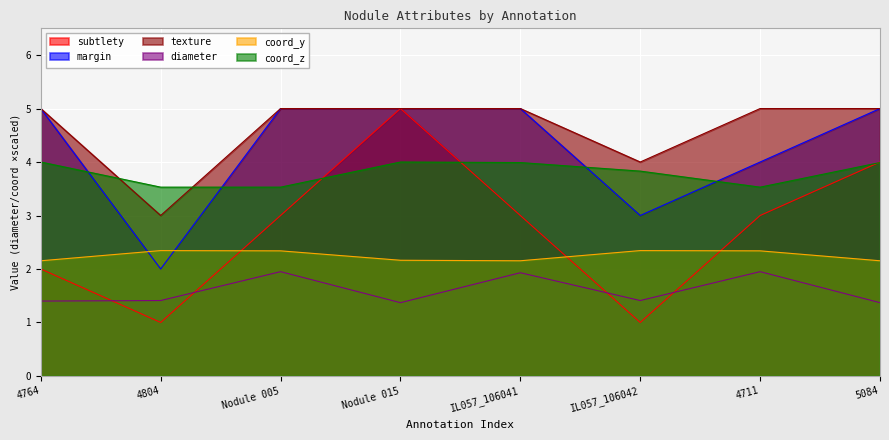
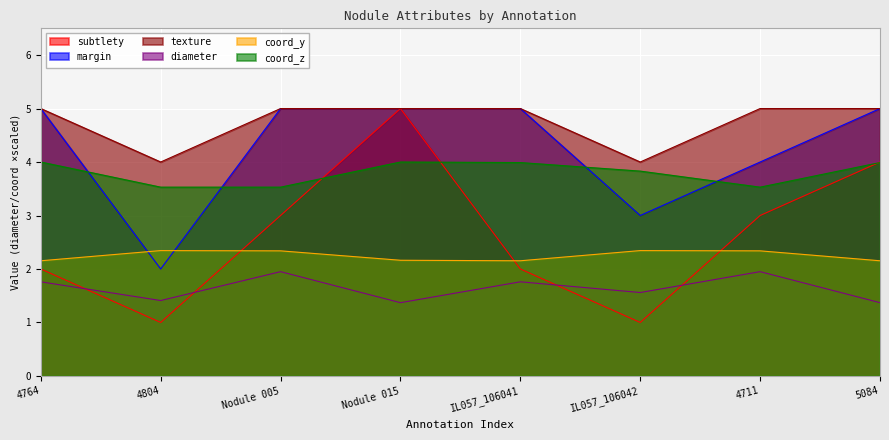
  {
    "subtlety": {
      "4764": 2,
      "4804": 1,
      "Nodule 005": 3,
-     "IL057_106041": 3,
+     "IL057_106041": 2,
      "IL057_106042": 1,
      "4711": 3
    },
    "margin": {
      "4804": 2.0,
      "IL057_106042": 3.0,
      "4711": 4.0
    },
    "texture": {
-     "4804": 3,
+     "4804": 4,
      "IL057_106042": 4,
      "4711": 5
    },
    "diameter": {
-     "4764": 1.4,
+     "4764": 1.8,
      "4804": 1.4,
      "Nodule 005": 2.0,
      "Nodule 015": 1.4,
-     "IL057_106041": 1.9,
-     "IL057_106042": 1.4,
+     "IL057_106041": 1.8,
+     "IL057_106042": 1.6,
      "4711": 2.0,
      "5084": 1.4
    },
    "coord_y": {
      "4764": 2.2,
      "4804": 2.3,
      "Nodule 005": 2.3,
      "Nodule 015": 2.2,
      "IL057_106041": 2.2,
      "IL057_106042": 2.3,
      "4711": 2.3,
      "5084": 2.2
    },
    "coord_z": {
      "4764": 4.0,
      "4804": 3.5,
      "Nodule 005": 3.5,
      "Nodule 015": 4.0,
      "IL057_106041": 4.0,
      "IL057_106042": 3.8,
      "4711": 3.5
    }
  }
